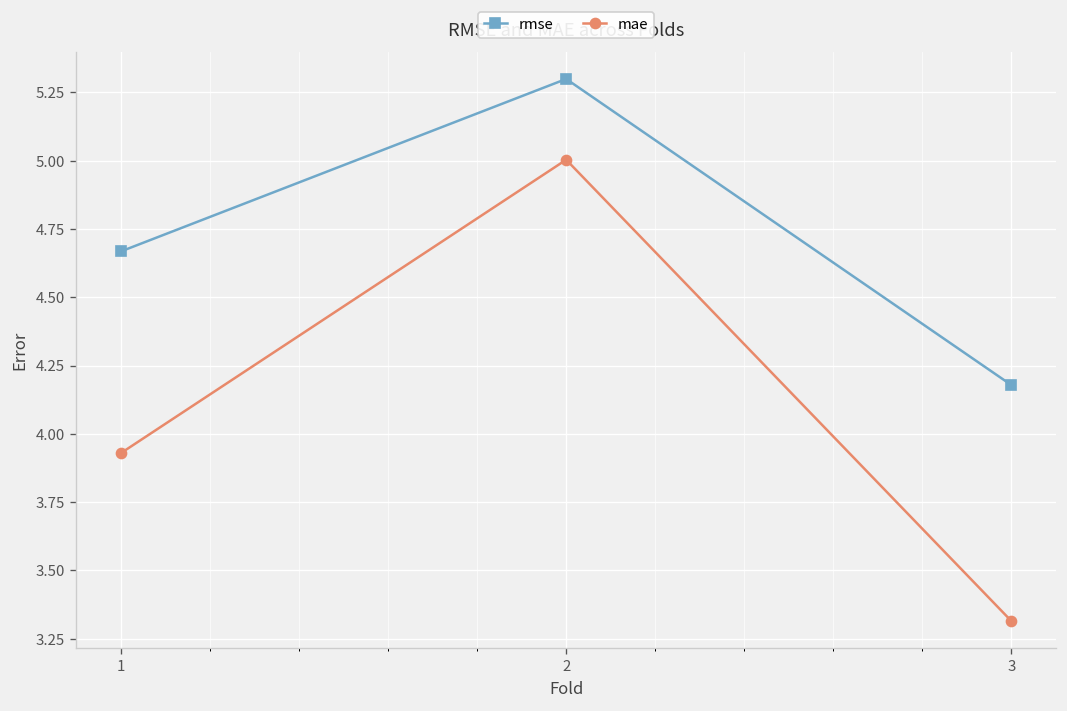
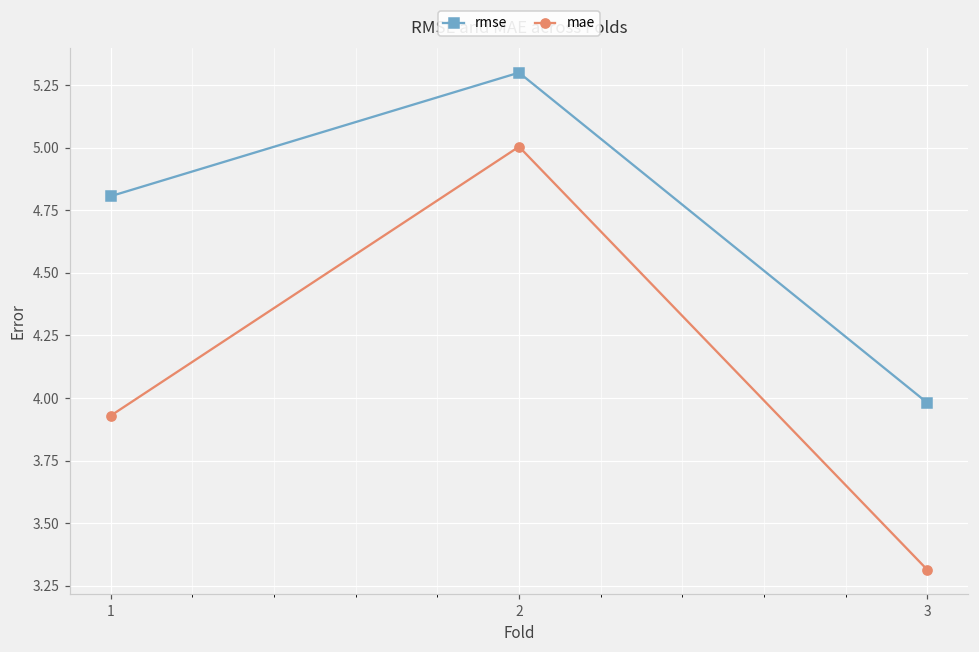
  {
    "rmse": {
-     "1": 4.67,
+     "1": 4.81,
      "2": 5.30,
-     "3": 4.18
+     "3": 3.98
    },
    "mae": {
      "1": 3.93,
      "2": 5.00,
      "3": 3.31
    }
  }
